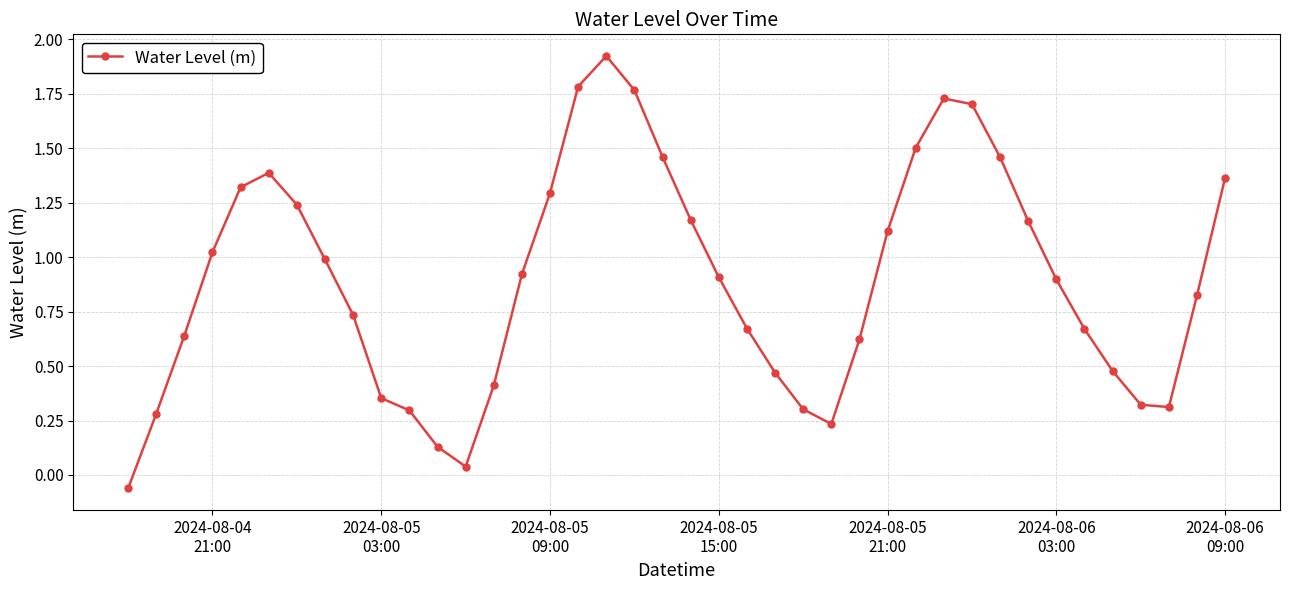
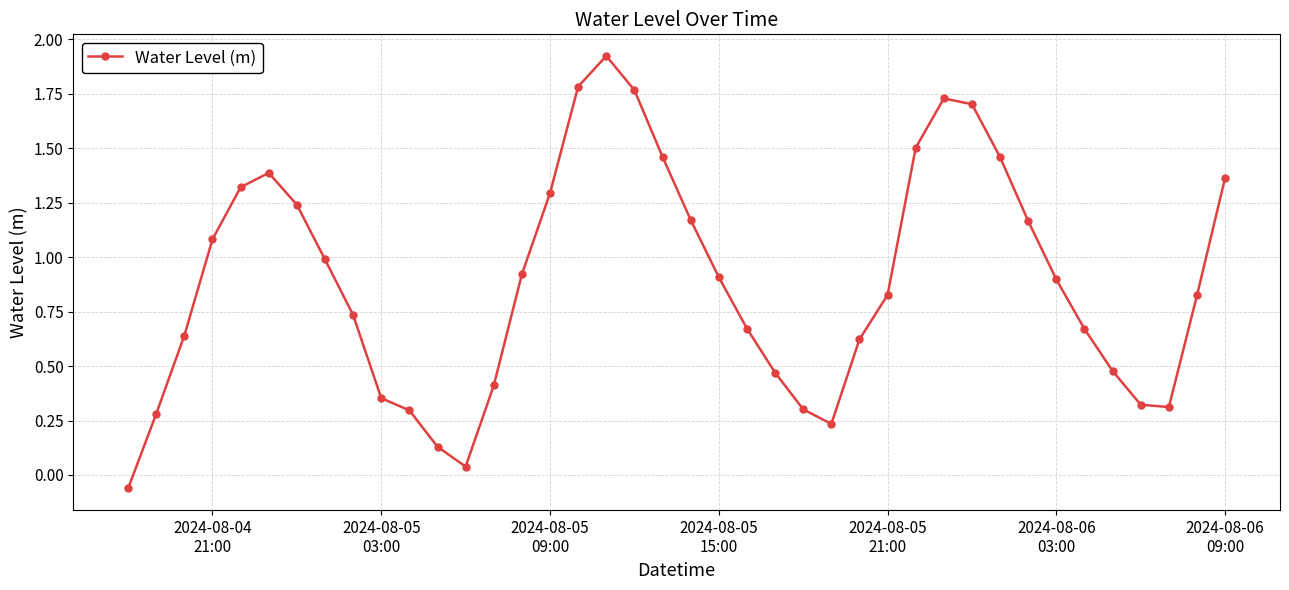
  {
-   "2024-08-04 21:00": 1.02,
+   "2024-08-04 21:00": 1.08,
    "2024-08-05 03:00": 0.35,
    "2024-08-05 09:00": 1.29,
    "2024-08-05 15:00": 0.91,
-   "2024-08-05 21:00": 1.12,
+   "2024-08-05 21:00": 0.83,
    "2024-08-06 03:00": 0.90,
    "2024-08-06 09:00": 1.36
  }
